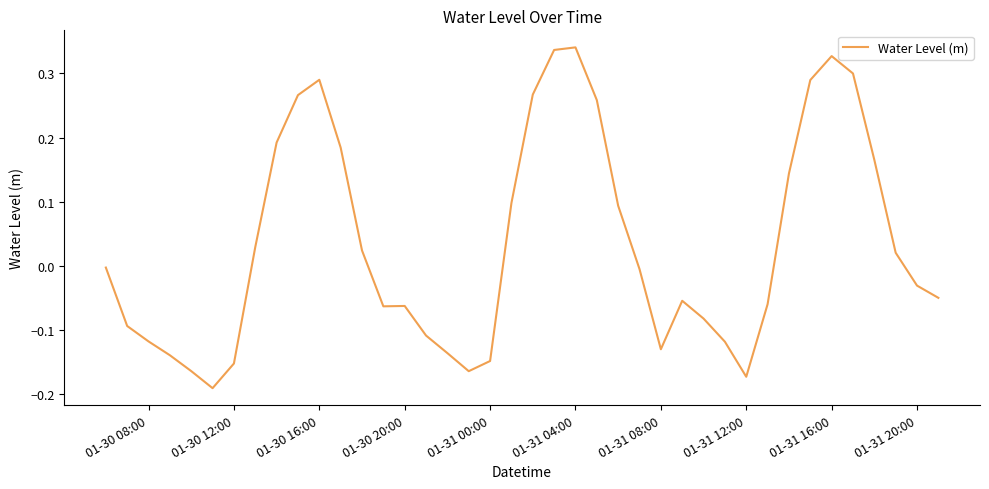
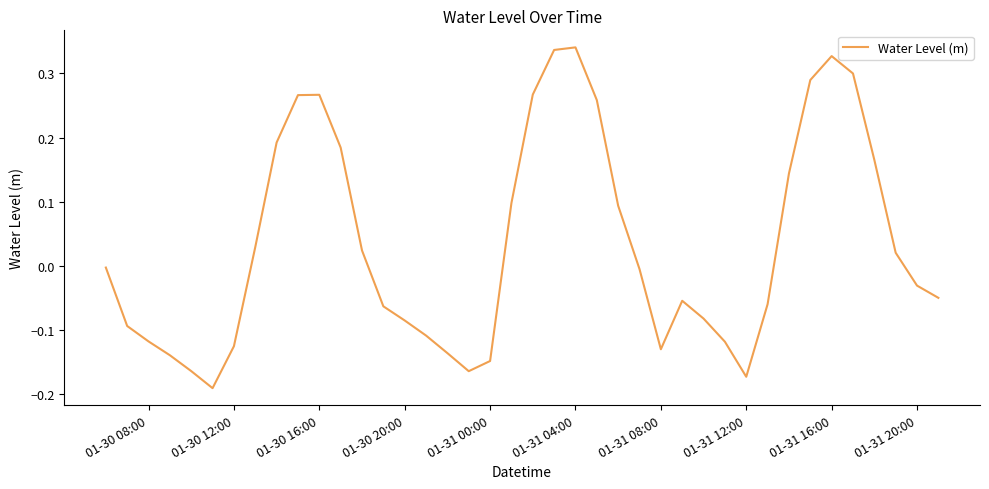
  {
    "01-30 08:00": -0.12,
-   "01-30 12:00": -0.15,
-   "01-30 16:00": 0.29,
-   "01-30 20:00": -0.06,
+   "01-30 12:00": -0.13,
+   "01-30 16:00": 0.27,
+   "01-30 20:00": -0.09,
    "01-31 00:00": -0.15,
    "01-31 04:00": 0.34,
    "01-31 08:00": -0.13,
    "01-31 12:00": -0.17,
    "01-31 16:00": 0.33,
    "01-31 20:00": -0.03
  }
